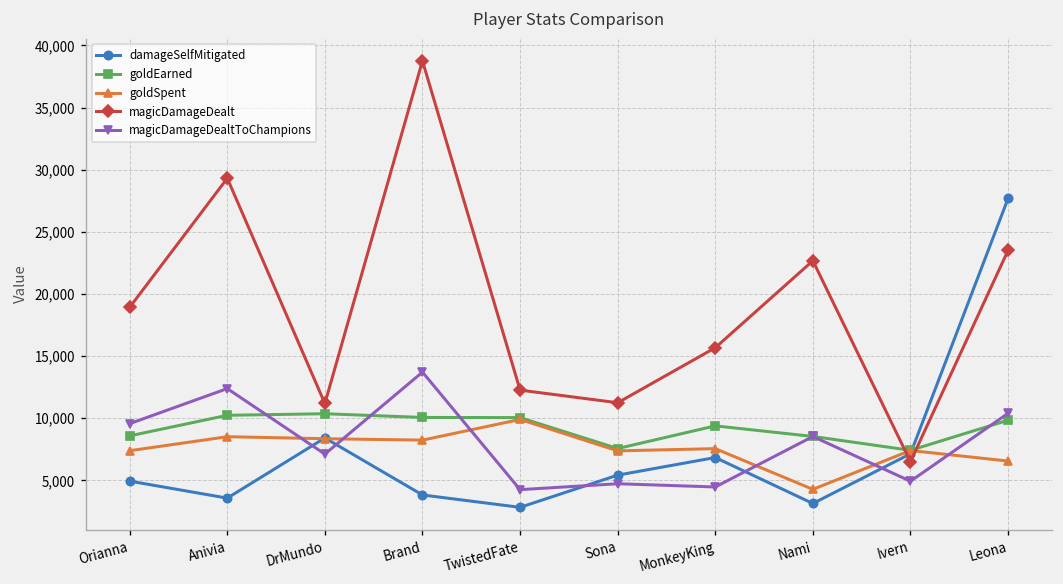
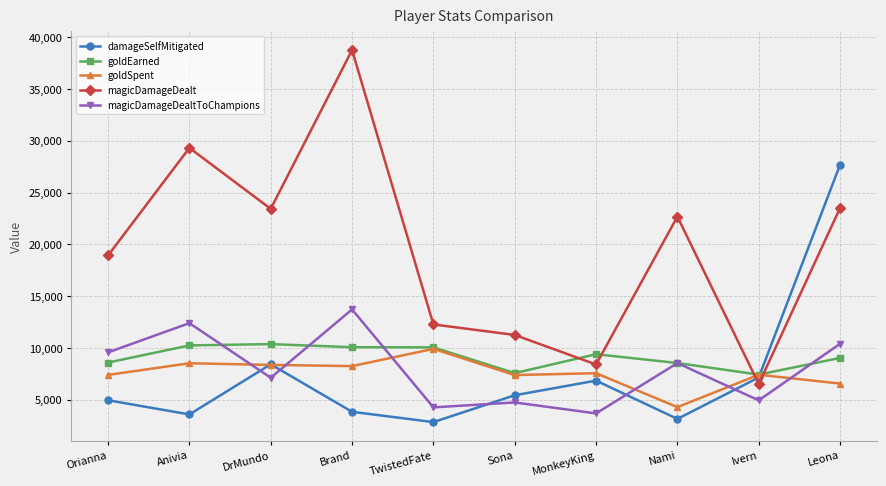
  {
    "damageSelfMitigated": {
      "Orianna": "4,900",
      "Anivia": "3,600",
      "Brand": "3,800",
      "TwistedFate": "2,800",
      "Sona": "5,400",
      "MonkeyKing": "6,800",
      "Nami": "3,100",
      "Ivern": "7,100",
      "Leona": "27,700"
    },
    "goldEarned": {
      "Orianna": "8,600",
      "Anivia": "10,200",
      "DrMundo": "10,400",
      "Brand": "10,100",
      "MonkeyKing": "9,400",
-     "Leona": "9,800"
+     "Leona": "9,000"
    },
    "goldSpent": {
      "Orianna": "7,400",
      "Anivia": "8,500",
      "Brand": "8,200",
      "MonkeyKing": "7,600",
      "Nami": "4,300",
      "Leona": "6,600"
    },
    "magicDamageDealt": {
      "Orianna": "18,900",
      "Anivia": "29,300",
-     "DrMundo": "11,200",
+     "DrMundo": "23,400",
      "Brand": "38,800",
      "TwistedFate": "12,300",
      "Sona": "11,200",
-     "MonkeyKing": "15,700",
+     "MonkeyKing": "8,400",
      "Nami": "22,700",
      "Ivern": "6,500",
      "Leona": "23,500"
    },
    "magicDamageDealtToChampions": {
      "Orianna": "9,600",
      "Anivia": "12,400",
      "DrMundo": "7,100",
      "Brand": "13,700",
      "TwistedFate": "4,300",
      "Sona": "4,700",
-     "MonkeyKing": "4,500",
+     "MonkeyKing": "3,700",
      "Ivern": "4,900",
      "Leona": "10,400"
    }
  }
